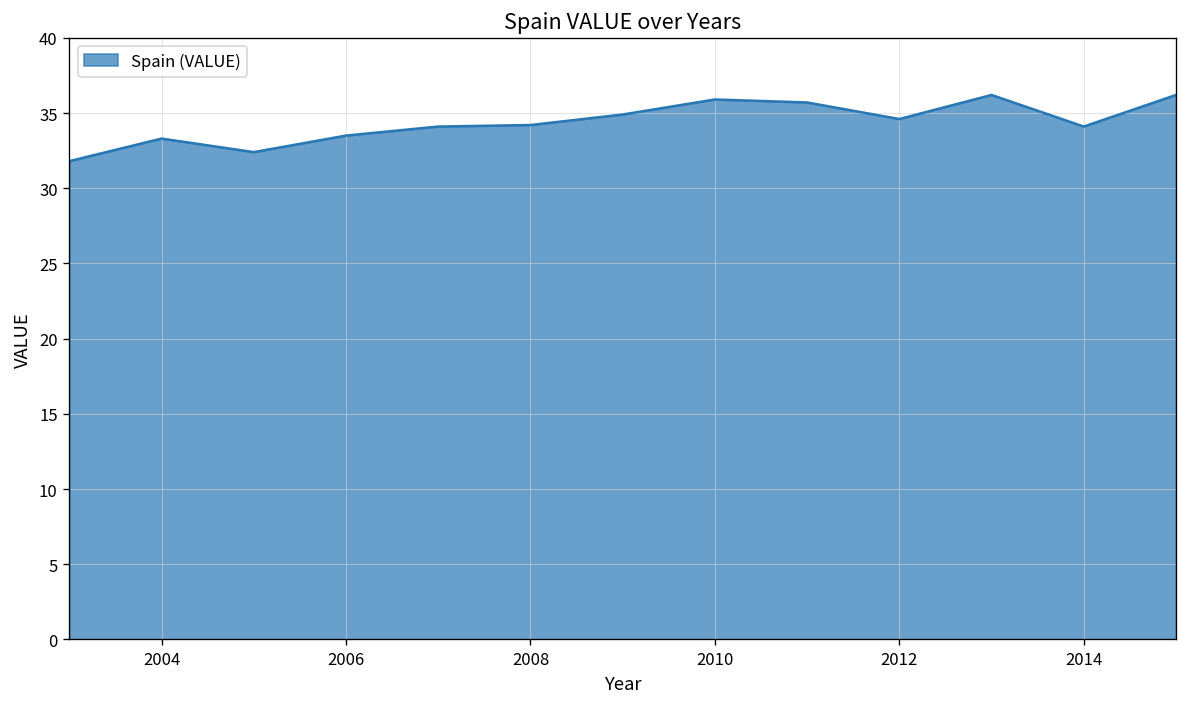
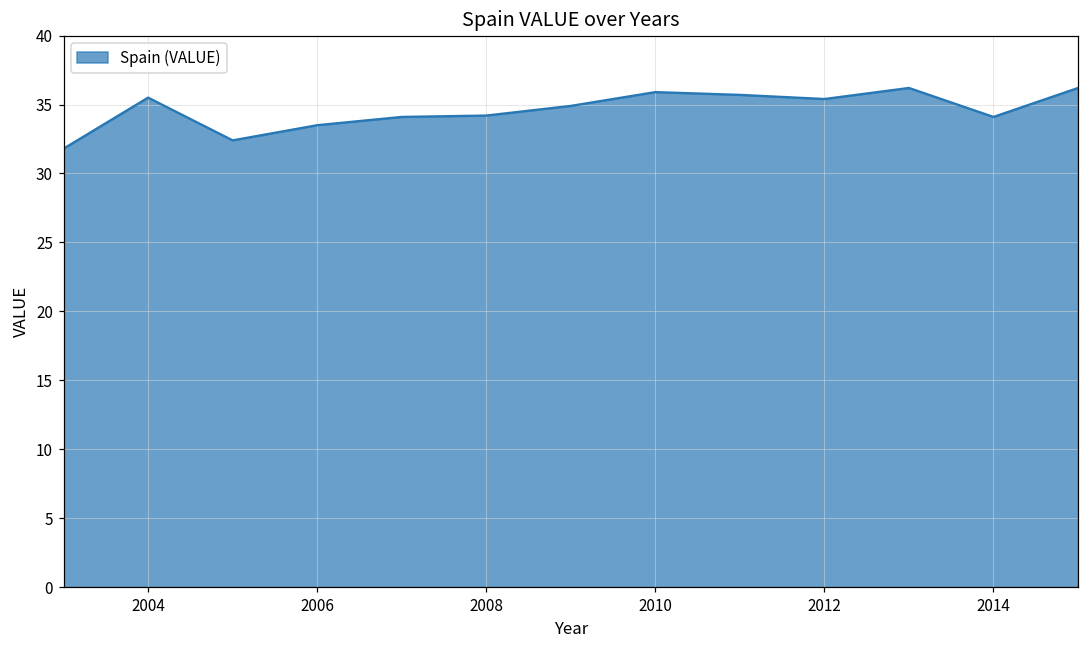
  {
-   "2004": 33.3,
+   "2004": 35.5,
    "2006": 33.5,
    "2008": 34.2,
    "2010": 35.9,
-   "2012": 34.6,
+   "2012": 35.4,
    "2014": 34.1
  }
